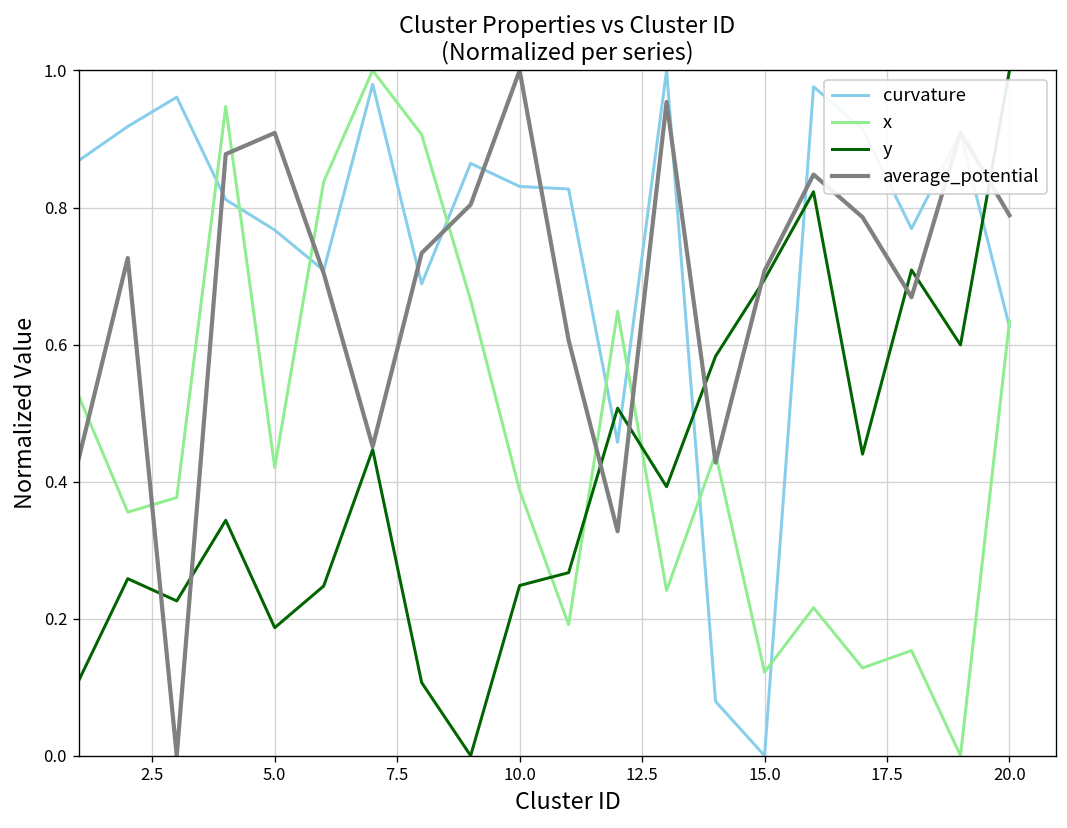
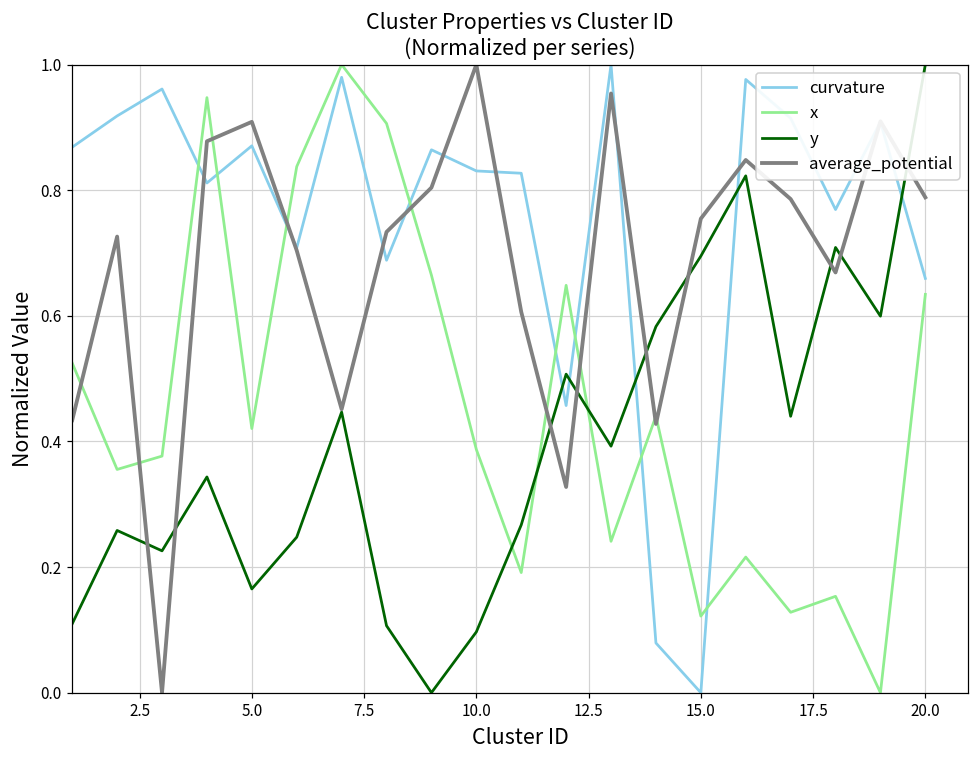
  {
    "curvature": {
-     "5.0": 0.77,
+     "5.0": 0.87,
      "10.0": 0.83,
      "15.0": 0.00,
-     "20.0": 0.63
+     "20.0": 0.66
    },
    "x": {
      "5.0": 0.42,
      "10.0": 0.39,
      "15.0": 0.12,
      "20.0": 0.63
    },
    "y": {
-     "5.0": 0.19,
-     "10.0": 0.25,
+     "5.0": 0.17,
+     "10.0": 0.10,
      "15.0": 0.70,
      "20.0": 1.00
    },
    "average_potential": {
      "5.0": 0.91,
      "10.0": 1.00,
-     "15.0": 0.71,
+     "15.0": 0.75,
      "20.0": 0.79
    }
  }
